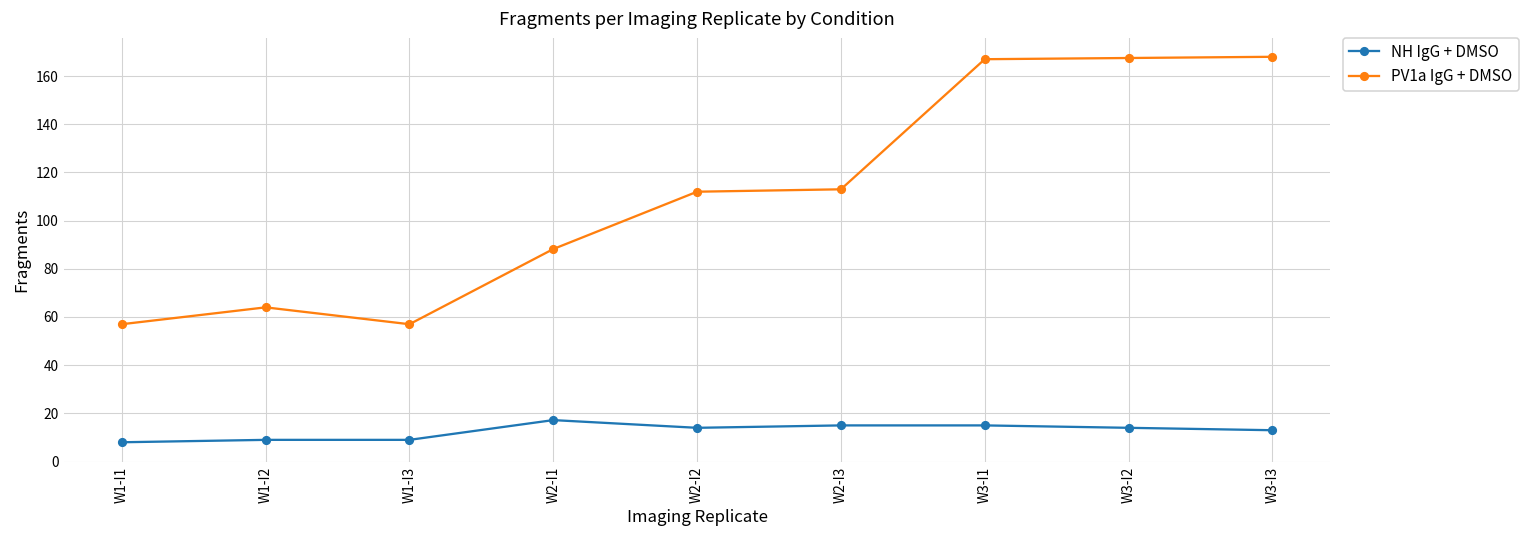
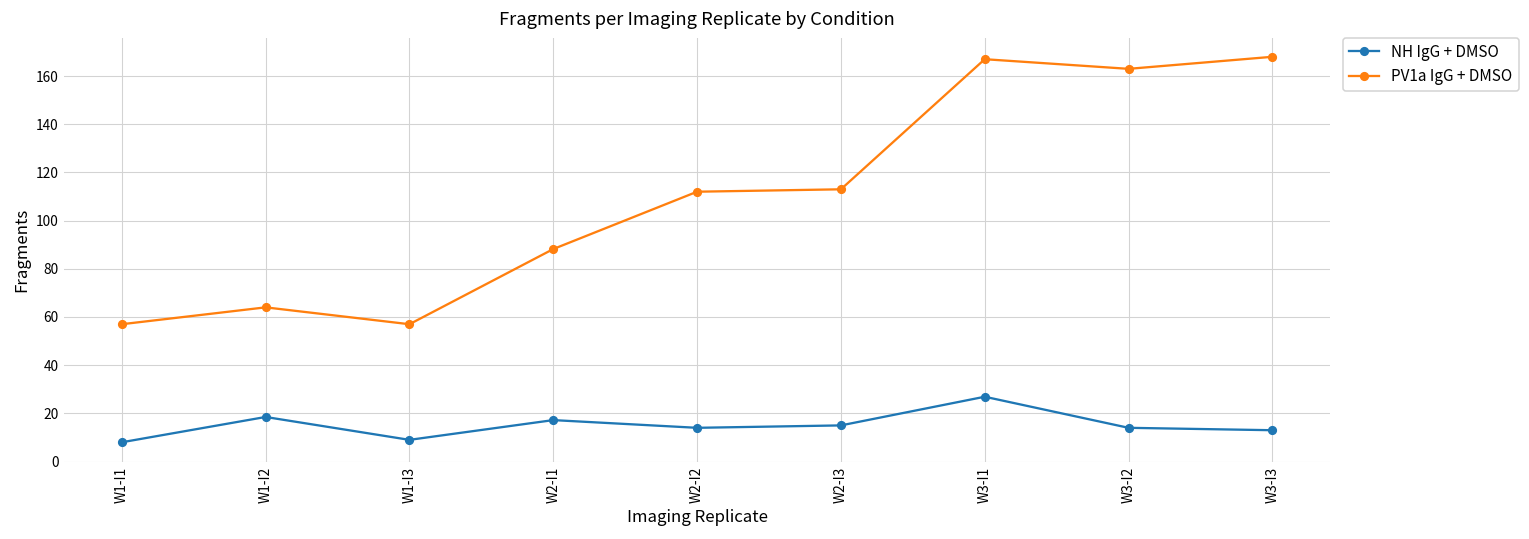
  {
    "NH IgG + DMSO": {
      "W1-I1": 8,
-     "W1-I2": 9,
+     "W1-I2": 19,
      "W1-I3": 9,
      "W2-I1": 17,
      "W2-I2": 14,
      "W2-I3": 15,
-     "W3-I1": 15,
+     "W3-I1": 27,
      "W3-I2": 14,
      "W3-I3": 13
    },
    "PV1a IgG + DMSO": {
      "W1-I1": 57,
      "W1-I2": 64,
      "W1-I3": 57,
      "W2-I1": 88,
      "W2-I2": 112,
      "W2-I3": 113,
      "W3-I1": 167,
-     "W3-I2": 168,
+     "W3-I2": 163,
      "W3-I3": 168
    }
  }
